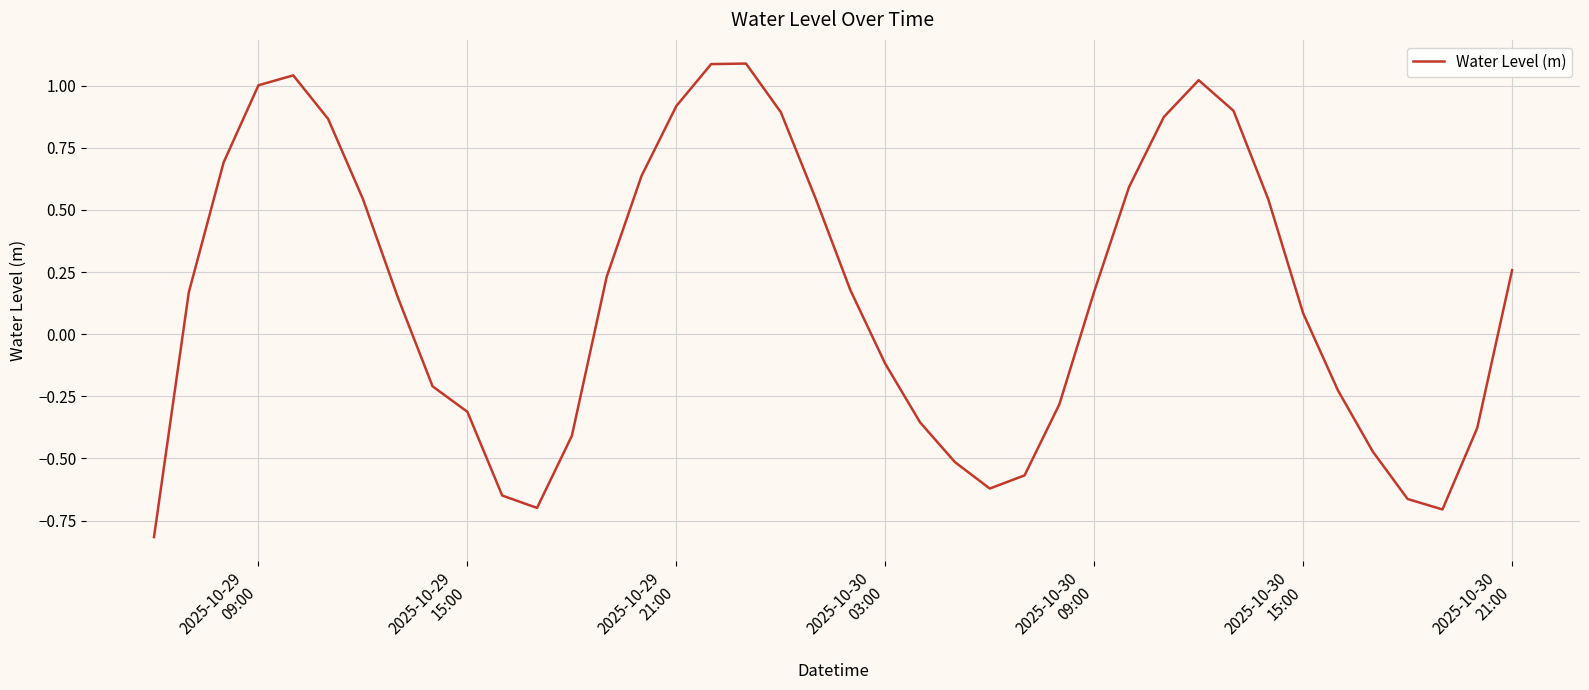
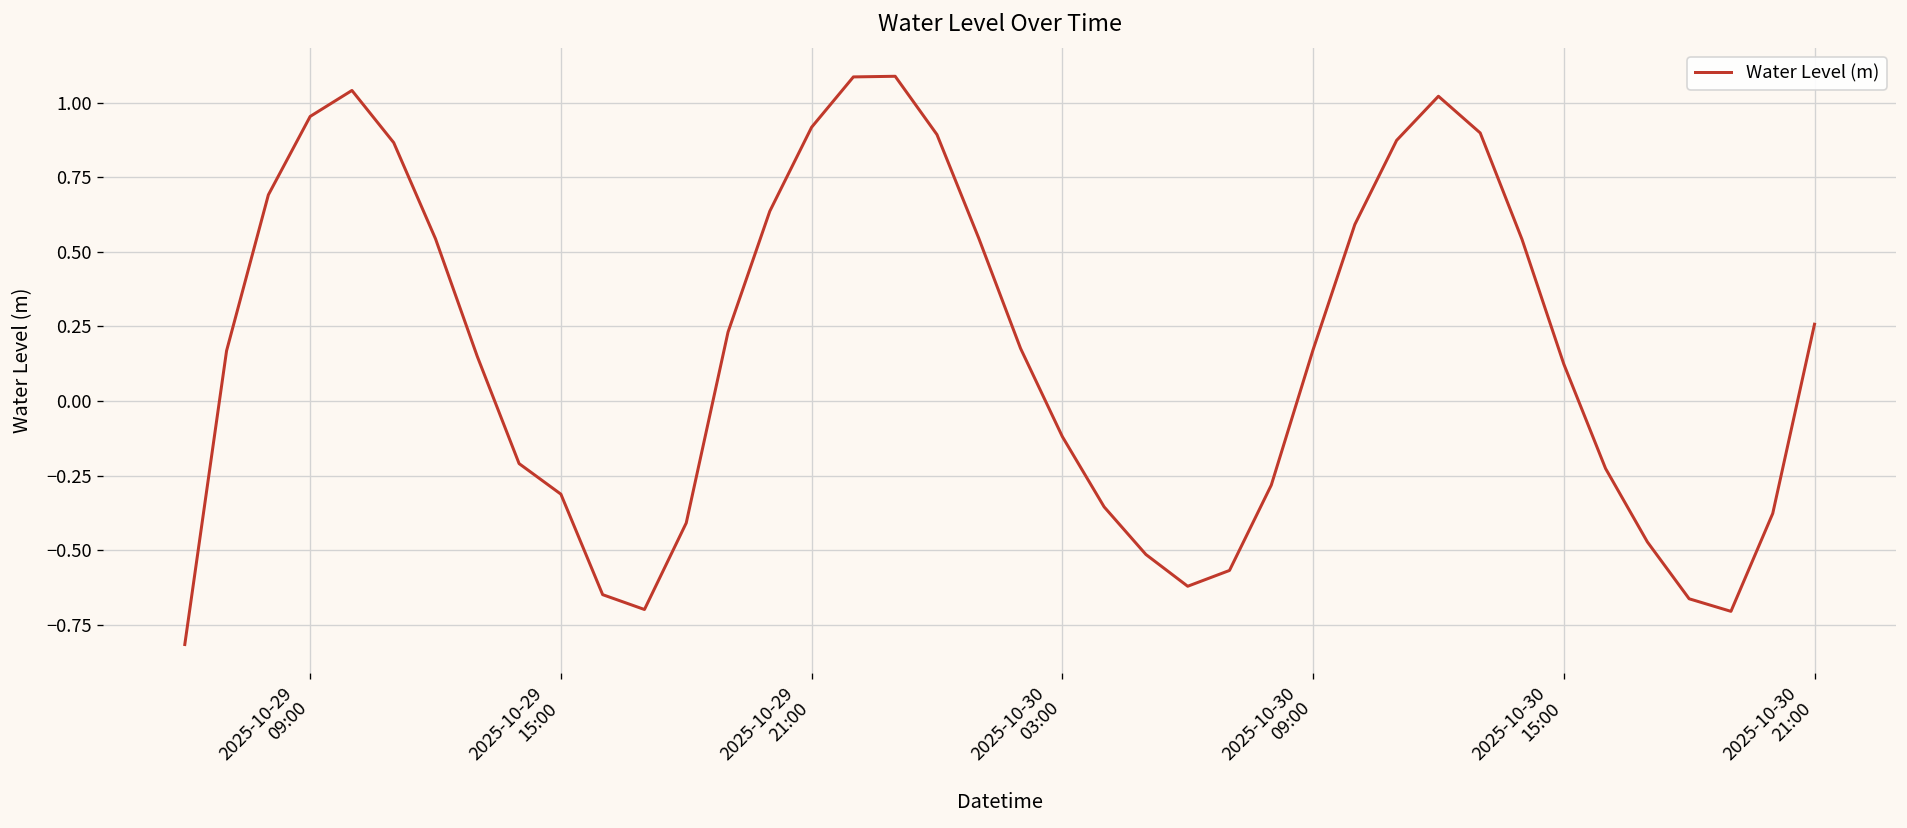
  {
-   "2025-10-29 09:00": 1.00,
+   "2025-10-29 09:00": 0.95,
    "2025-10-29 15:00": -0.31,
    "2025-10-29 21:00": 0.92,
    "2025-10-30 03:00": -0.12,
    "2025-10-30 09:00": 0.17,
-   "2025-10-30 15:00": 0.08,
+   "2025-10-30 15:00": 0.12,
    "2025-10-30 21:00": 0.26
  }
